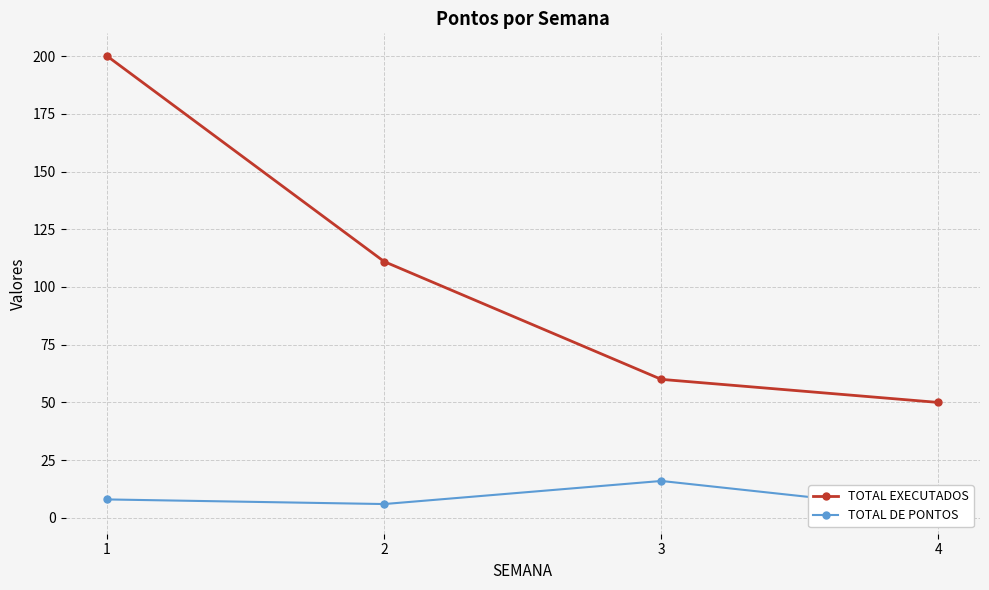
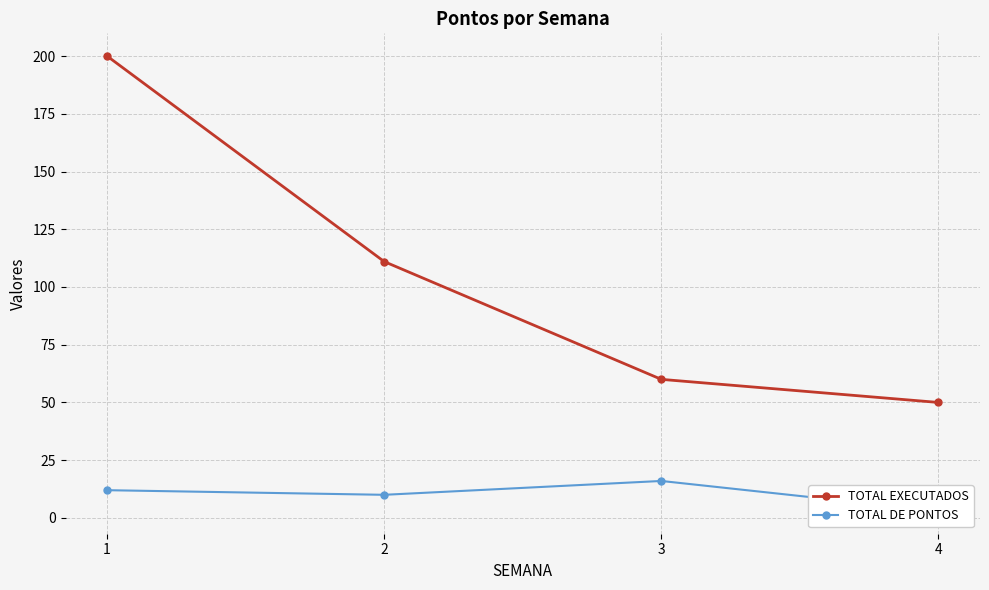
  {
    "TOTAL EXECUTADOS": {
      "1": 200,
      "2": 111,
      "3": 60,
      "4": 50
    },
    "TOTAL DE PONTOS": {
-     "1": 8,
-     "2": 6,
+     "1": 12,
+     "2": 10,
      "3": 16
    }
  }
